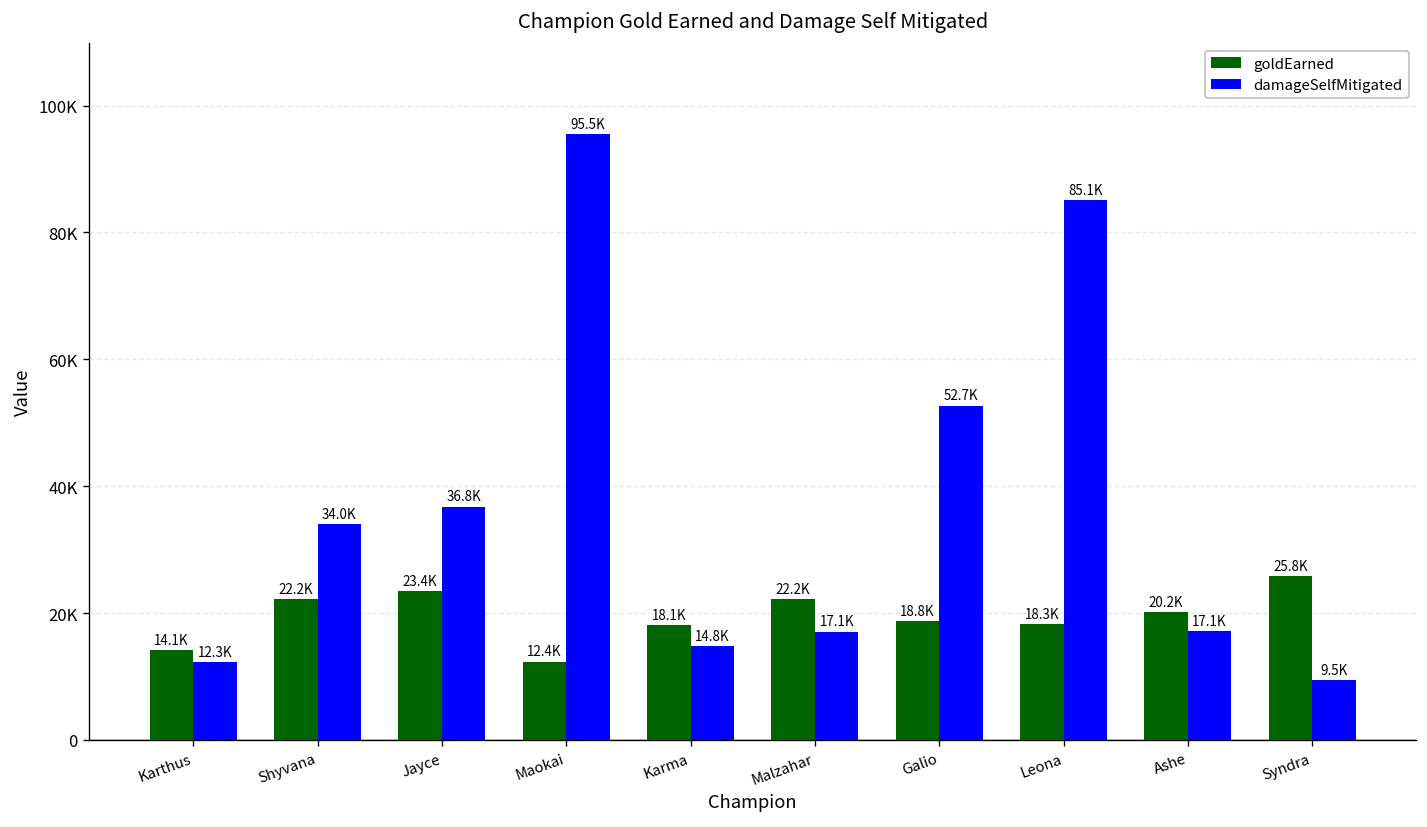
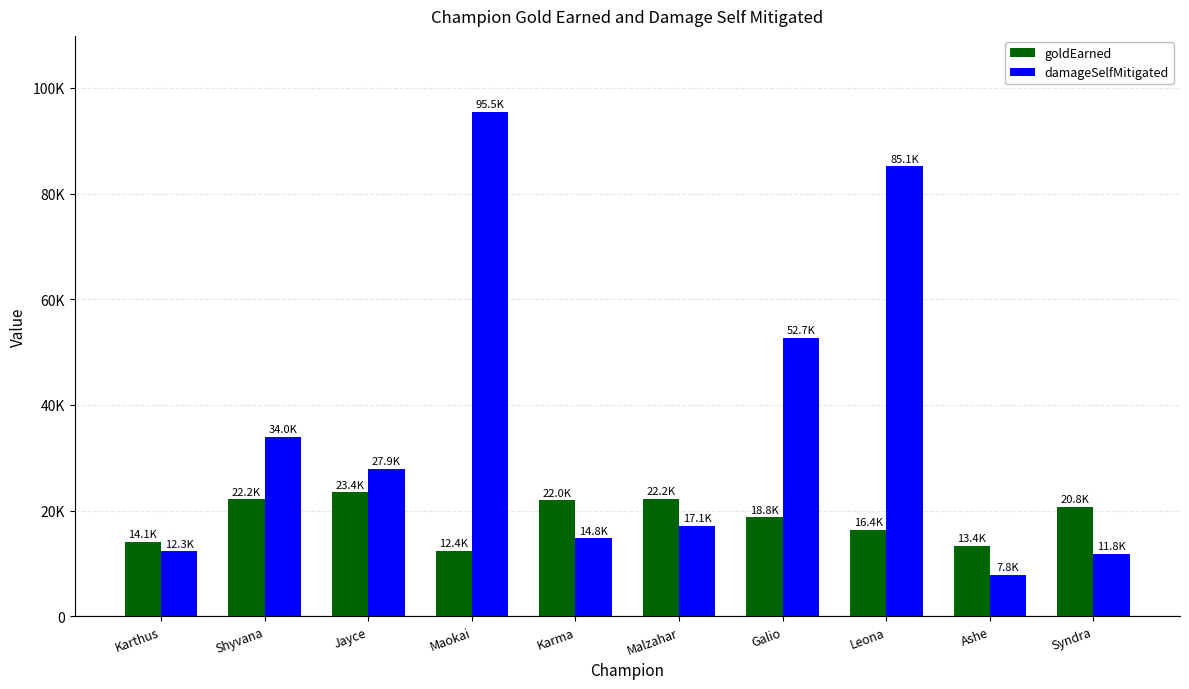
  {
    "goldEarned": {
      "Karthus": "14.1K",
      "Shyvana": "22.2K",
      "Jayce": "23.4K",
      "Maokai": "12.4K",
-     "Karma": "18.1K",
+     "Karma": "22.0K",
      "Malzahar": "22.2K",
      "Galio": "18.8K",
-     "Leona": "18.3K",
-     "Ashe": "20.2K",
-     "Syndra": "25.8K"
+     "Leona": "16.4K",
+     "Ashe": "13.4K",
+     "Syndra": "20.8K"
    },
    "damageSelfMitigated": {
      "Karthus": "12.3K",
      "Shyvana": "34.0K",
-     "Jayce": "36.8K",
+     "Jayce": "27.9K",
      "Maokai": "95.5K",
      "Karma": "14.8K",
      "Malzahar": "17.1K",
      "Galio": "52.7K",
      "Leona": "85.1K",
-     "Ashe": "17.1K",
-     "Syndra": "9.5K"
+     "Ashe": "7.8K",
+     "Syndra": "11.8K"
    }
  }
